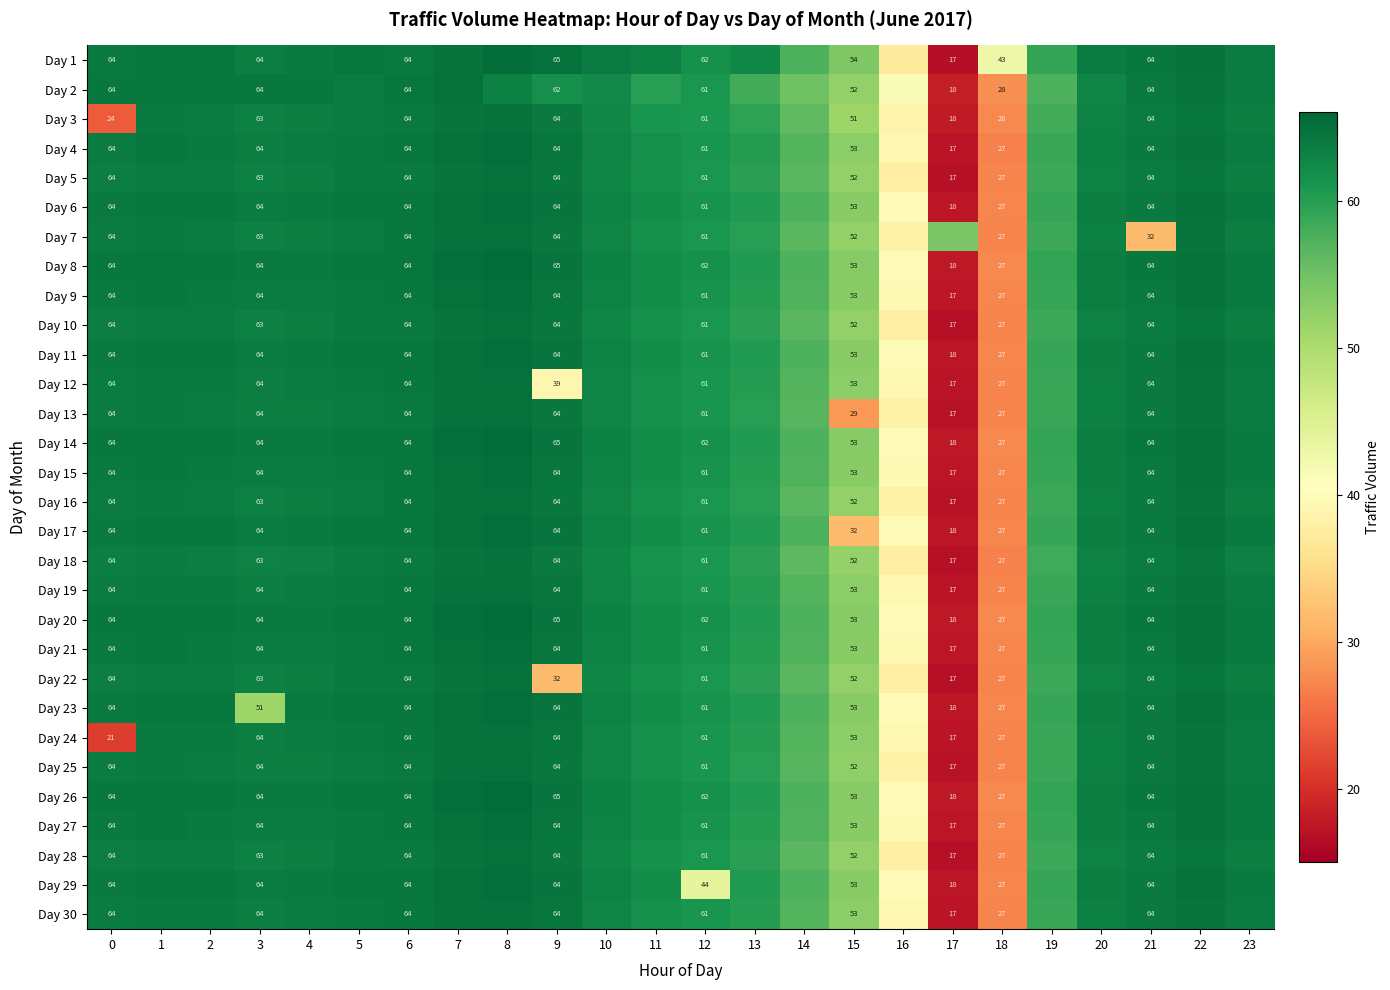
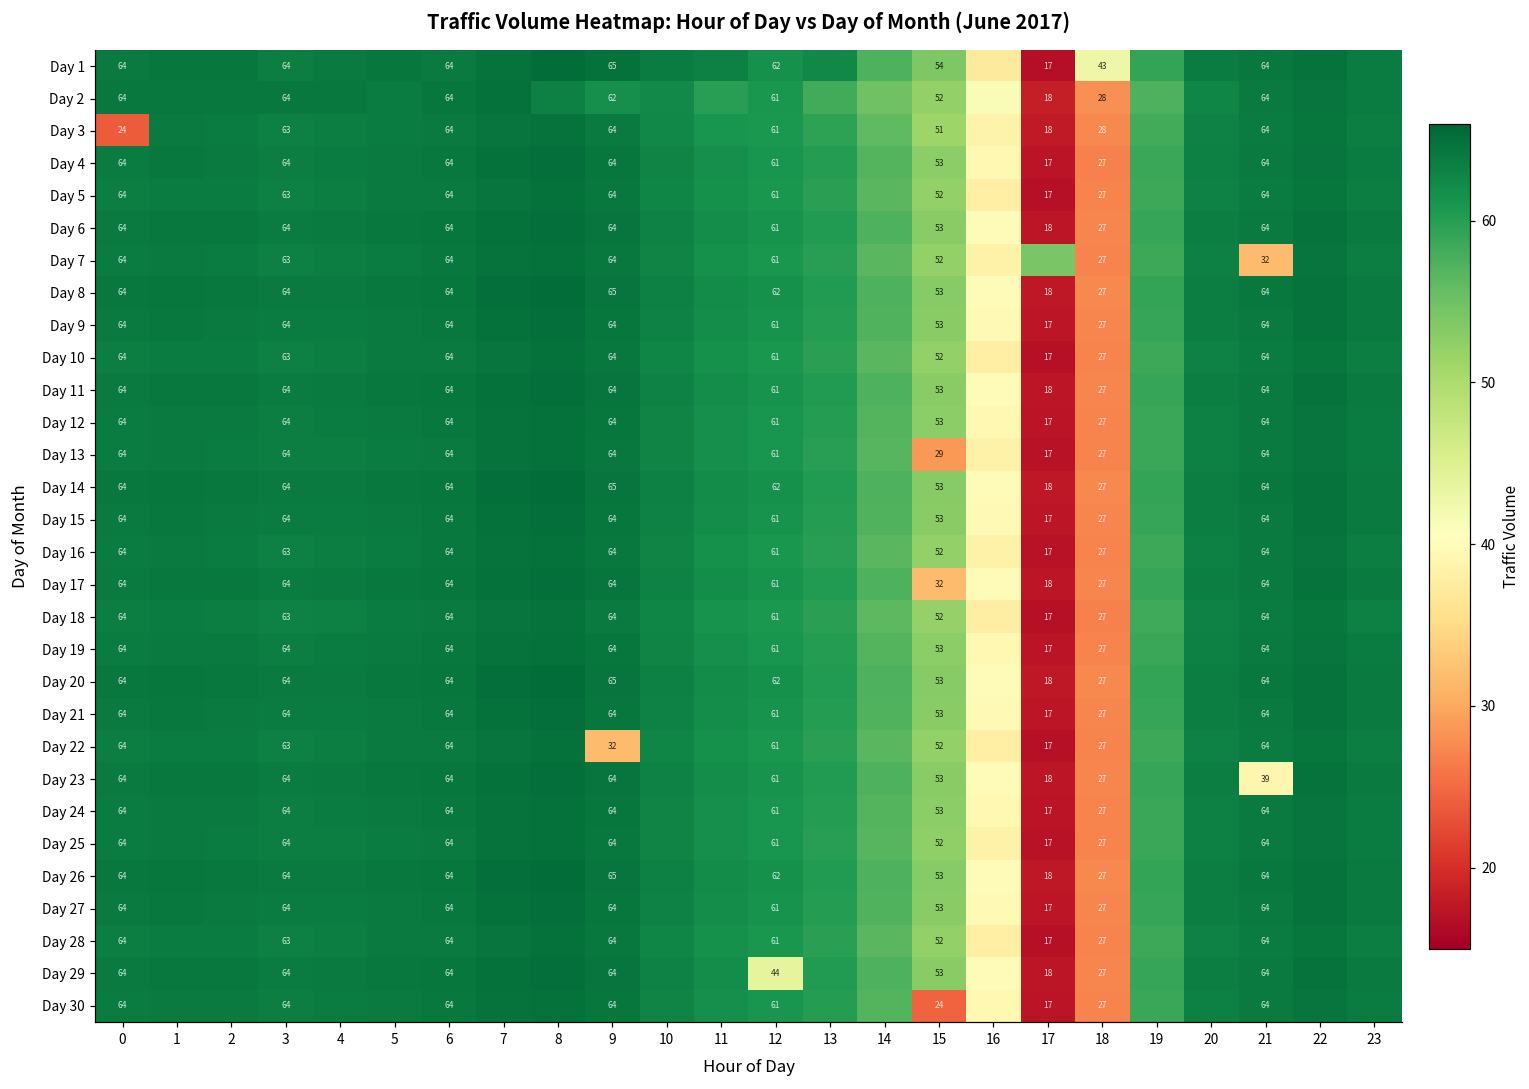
  {
    "Day 12": {
      "0": 64,
      "3": 64,
      "6": 64,
-     "9": 39,
+     "9": 64,
      "12": 61,
      "15": 53,
      "17": 17,
      "18": 27,
      "21": 64
    },
    "Day 23": {
      "0": 64,
-     "3": 51,
+     "3": 64,
      "6": 64,
      "9": 64,
      "12": 61,
      "15": 53,
      "17": 18,
      "18": 27,
-     "21": 64
+     "21": 39
    },
    "Day 24": {
-     "0": 21,
+     "0": 64,
      "3": 64,
      "6": 64,
      "9": 64,
      "12": 61,
      "15": 53,
      "17": 17,
      "18": 27,
      "21": 64
    },
    "Day 30": {
      "0": 64,
      "3": 64,
      "6": 64,
      "9": 64,
      "12": 61,
-     "15": 53,
+     "15": 24,
      "17": 17,
      "18": 27,
      "21": 64
    }
  }
